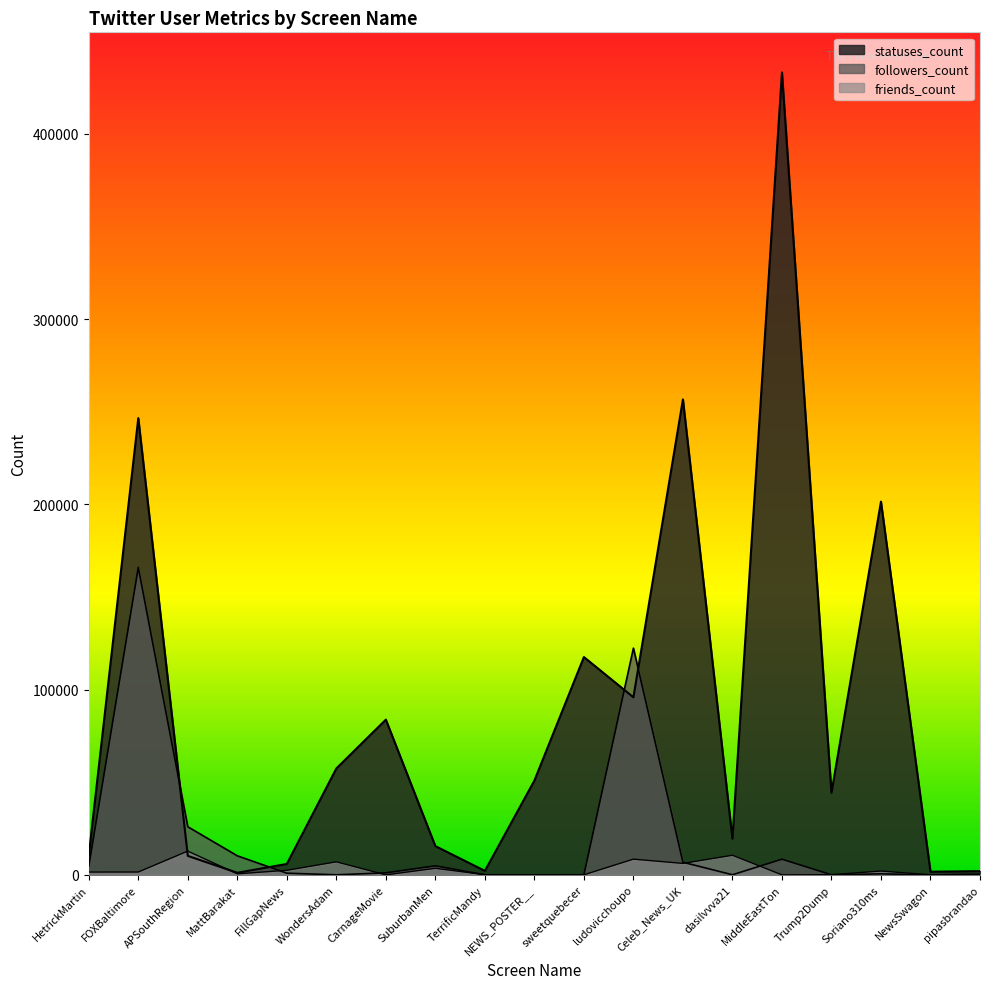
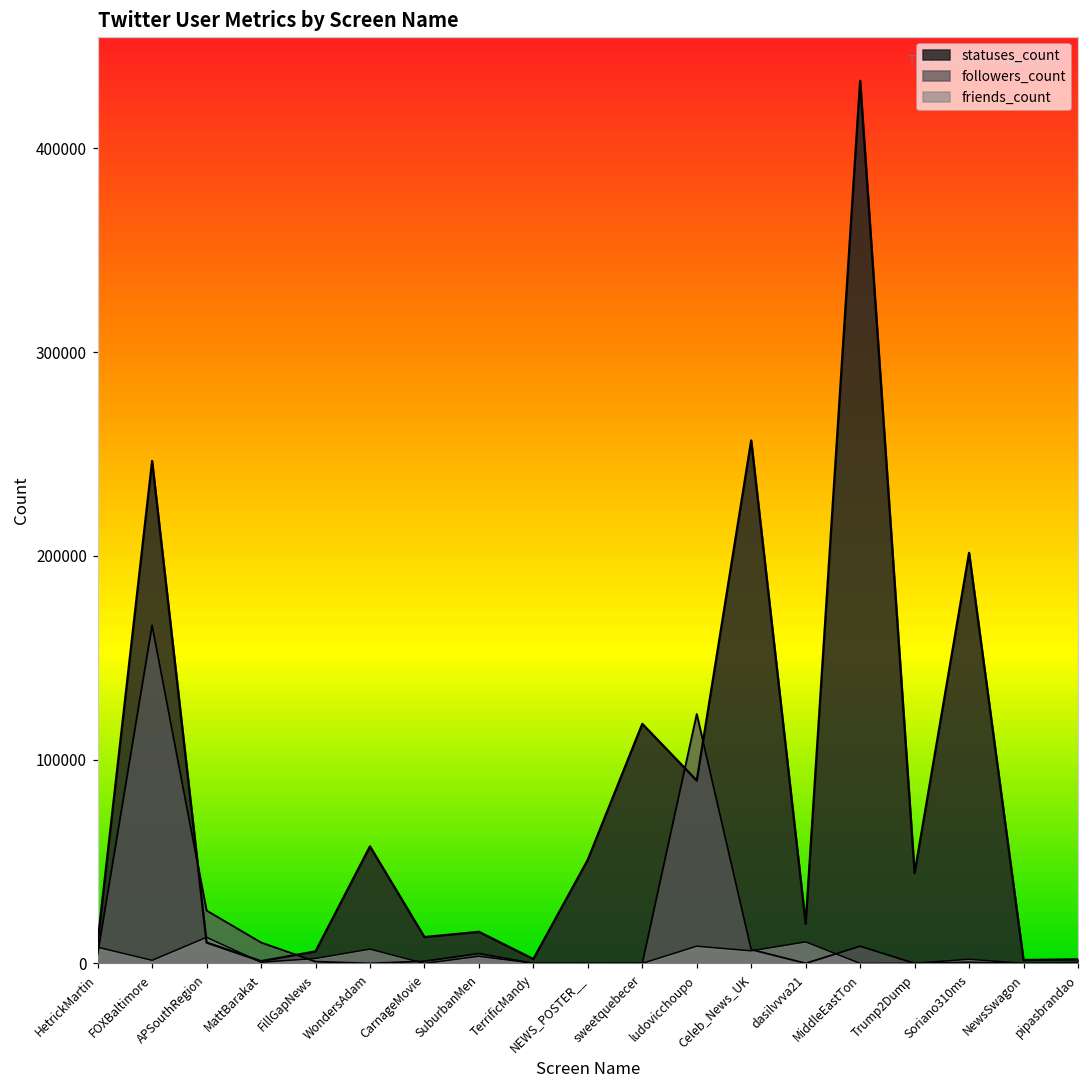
  {
    "statuses_count": {
      "HetrickMartin": 11000,
      "FOXBaltimore": 247000,
      "APSouthRegion": 10000,
      "FillGapNews": 6000,
      "WondersAdam": 57000,
-     "CarnageMovie": 84000,
+     "CarnageMovie": 13000,
      "SuburbanMen": 16000,
      "TerrificMandy": 2000,
      "NEWS_POSTER__": 51000,
      "sweetquebecer": 118000,
-     "ludovicchoupo": 96000,
+     "ludovicchoupo": 90000,
      "Celeb_News_UK": 257000,
      "dasilvvva21": 20000,
      "MiddleEastTon": 433000,
      "Trump2Dump": 44000,
      "Soriano310ms": 201000,
      "NewsSwagon": 2000,
      "pipasbrandao": 2000
    },
    "followers_count": {
      "HetrickMartin": 5000,
      "FOXBaltimore": 166000,
      "APSouthRegion": 26000,
      "MattBarakat": 10000,
      "FillGapNews": 1000,
      "WondersAdam": 0,
      "ludovicchoupo": 122000,
      "dasilvvva21": 0,
      "MiddleEastTon": 8000,
      "Soriano310ms": 1000
    },
    "friends_count": {
-     "HetrickMartin": 2000,
+     "HetrickMartin": 8000,
      "FOXBaltimore": 2000,
      "APSouthRegion": 13000,
      "FillGapNews": 2000,
      "WondersAdam": 7000,
      "ludovicchoupo": 8000,
      "dasilvvva21": 11000,
      "MiddleEastTon": 0,
      "Soriano310ms": 2000
    }
  }
